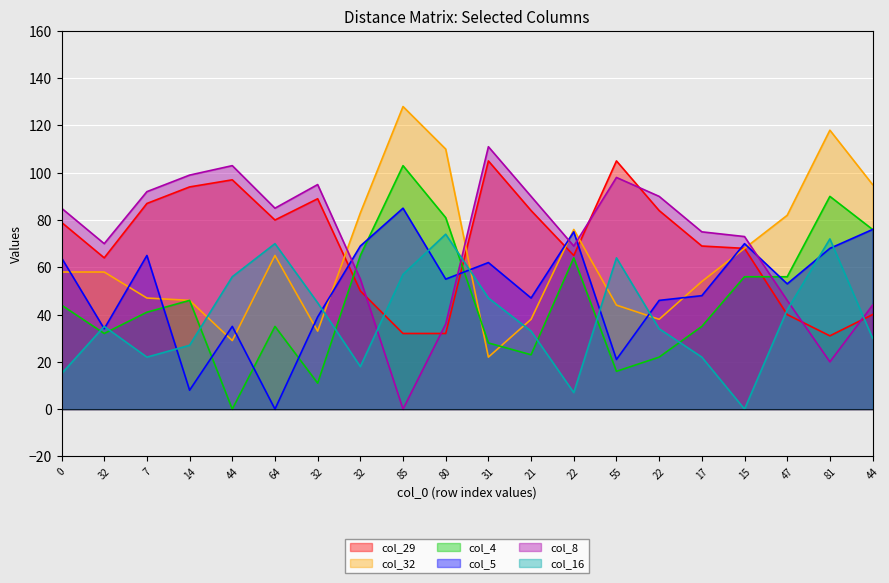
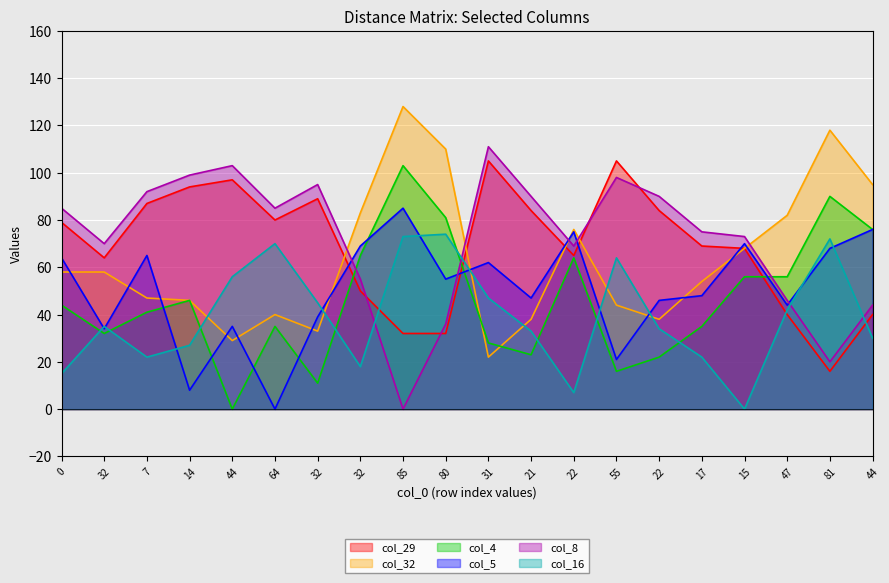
  {
    "col_29": {
      "0": 79,
      "7": 87,
      "14": 94,
      "64": 80,
      "85": 32,
      "80": 32,
      "31": 105,
      "21": 84,
      "55": 105,
      "17": 69,
      "47": 40,
-     "81": 31
+     "81": 16
    },
    "col_32": {
      "0": 58,
      "7": 47,
-     "64": 65,
+     "64": 40,
      "85": 128,
      "80": 110,
      "31": 22,
      "21": 38,
      "55": 44,
      "17": 54,
      "47": 82,
      "81": 118
    },
    "col_4": {
      "0": 44,
      "7": 41,
      "64": 35,
      "85": 103,
      "80": 81,
      "31": 28,
      "21": 23,
      "55": 16,
      "17": 35,
      "15": 56,
      "47": 56,
      "81": 90
    },
    "col_5": {
      "0": 64,
      "7": 65,
      "14": 8,
      "64": 0,
      "85": 85,
      "80": 55,
      "31": 62,
      "21": 47,
      "55": 21,
      "17": 48,
      "15": 70,
-     "47": 53,
+     "47": 44,
      "81": 68
    },
    "col_8": {
      "0": 85,
      "7": 92,
      "14": 99,
      "64": 85,
      "85": 0,
      "80": 36,
      "31": 111,
      "21": 90,
      "55": 98,
      "17": 75,
      "15": 73,
      "47": 46,
      "81": 20
    },
    "col_16": {
      "0": 15,
      "7": 22,
      "14": 27,
      "64": 70,
-     "85": 57,
+     "85": 73,
      "80": 74,
      "31": 47,
      "21": 33,
      "55": 64,
      "17": 22,
      "15": 0,
      "47": 42,
      "81": 72
    }
  }
